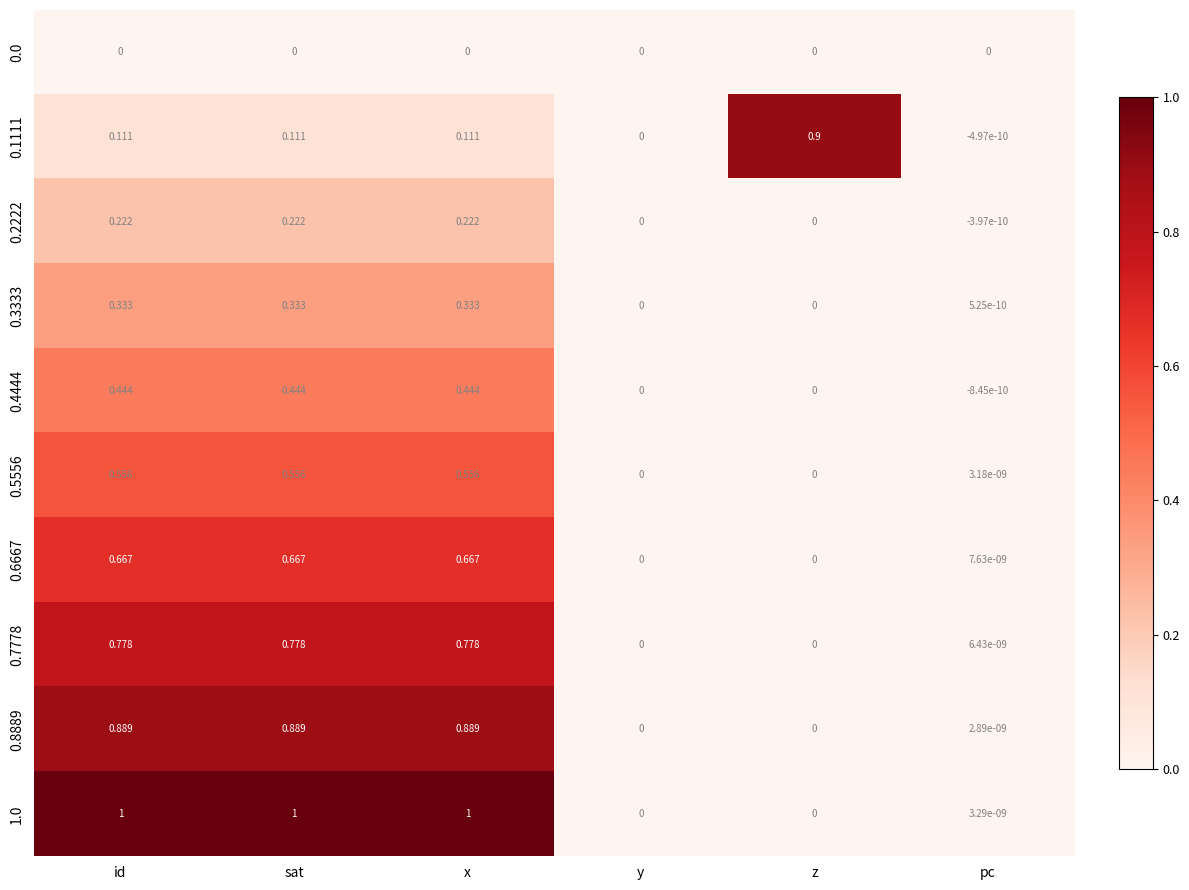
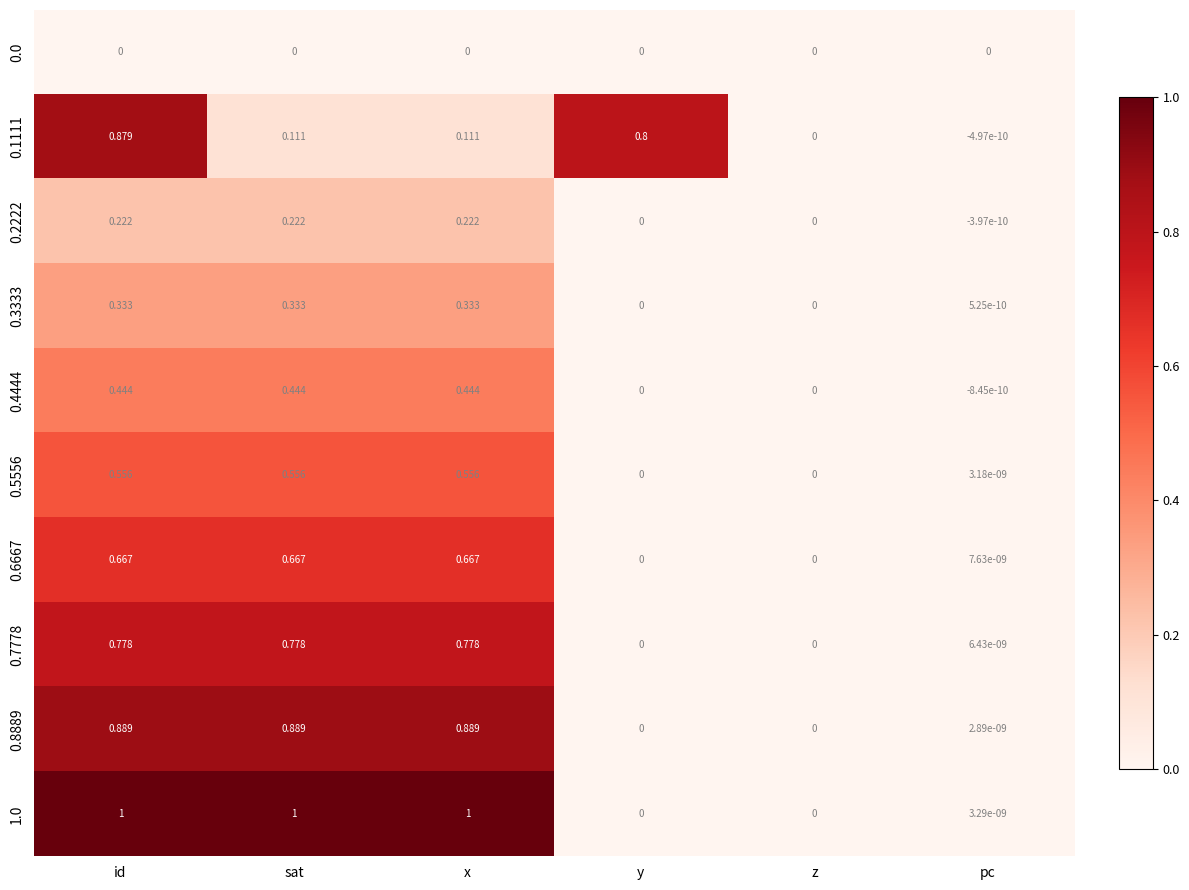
  {
    "0.0": {
      "id": "0",
      "sat": "0",
      "x": "0",
      "y": "0",
      "z": "0",
      "pc": "0"
    },
    "0.1111": {
-     "id": "0.111",
+     "id": "0.879",
      "sat": "0.111",
      "x": "0.111",
-     "y": "0",
-     "z": "0.9",
+     "y": "0.8",
+     "z": "0",
      "pc": "-4.97e-10"
    },
    "0.2222": {
      "id": "0.222",
      "sat": "0.222",
      "x": "0.222",
      "y": "0",
      "z": "0",
      "pc": "-3.97e-10"
    },
    "0.3333": {
      "id": "0.333",
      "sat": "0.333",
      "x": "0.333",
      "y": "0",
      "z": "0",
      "pc": "5.25e-10"
    },
    "0.4444": {
      "id": "0.444",
      "sat": "0.444",
      "x": "0.444",
      "y": "0",
      "z": "0",
      "pc": "-8.45e-10"
    },
    "0.5556": {
      "id": "0.556",
      "sat": "0.556",
      "x": "0.556",
      "y": "0",
      "z": "0",
      "pc": "3.18e-09"
    },
    "0.6667": {
      "id": "0.667",
      "sat": "0.667",
      "x": "0.667",
      "y": "0",
      "z": "0",
      "pc": "7.63e-09"
    },
    "0.7778": {
      "id": "0.778",
      "sat": "0.778",
      "x": "0.778",
      "y": "0",
      "z": "0",
      "pc": "6.43e-09"
    },
    "0.8889": {
      "id": "0.889",
      "sat": "0.889",
      "x": "0.889",
      "y": "0",
      "z": "0",
      "pc": "2.89e-09"
    },
    "1.0": {
      "id": "1",
      "sat": "1",
      "x": "1",
      "y": "0",
      "z": "0",
      "pc": "3.29e-09"
    }
  }
